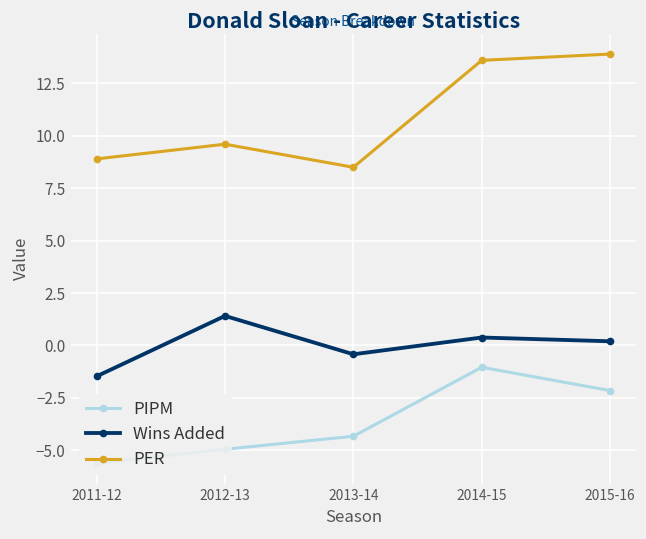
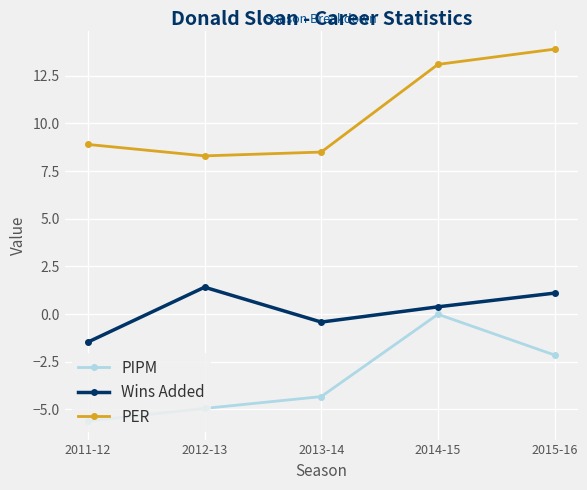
  {
    "PIPM": {
      "2013-14": -4.3,
-     "2014-15": -1.0,
+     "2014-15": 0.0,
      "2015-16": -2.2
    },
    "Wins Added": {
      "2011-12": -1.5,
      "2012-13": 1.4,
      "2013-14": -0.4,
      "2014-15": 0.4,
-     "2015-16": 0.2
+     "2015-16": 1.1
    },
    "PER": {
      "2011-12": 8.9,
-     "2012-13": 9.6,
+     "2012-13": 8.3,
      "2013-14": 8.5,
-     "2014-15": 13.6,
+     "2014-15": 13.1,
      "2015-16": 13.9
    }
  }
